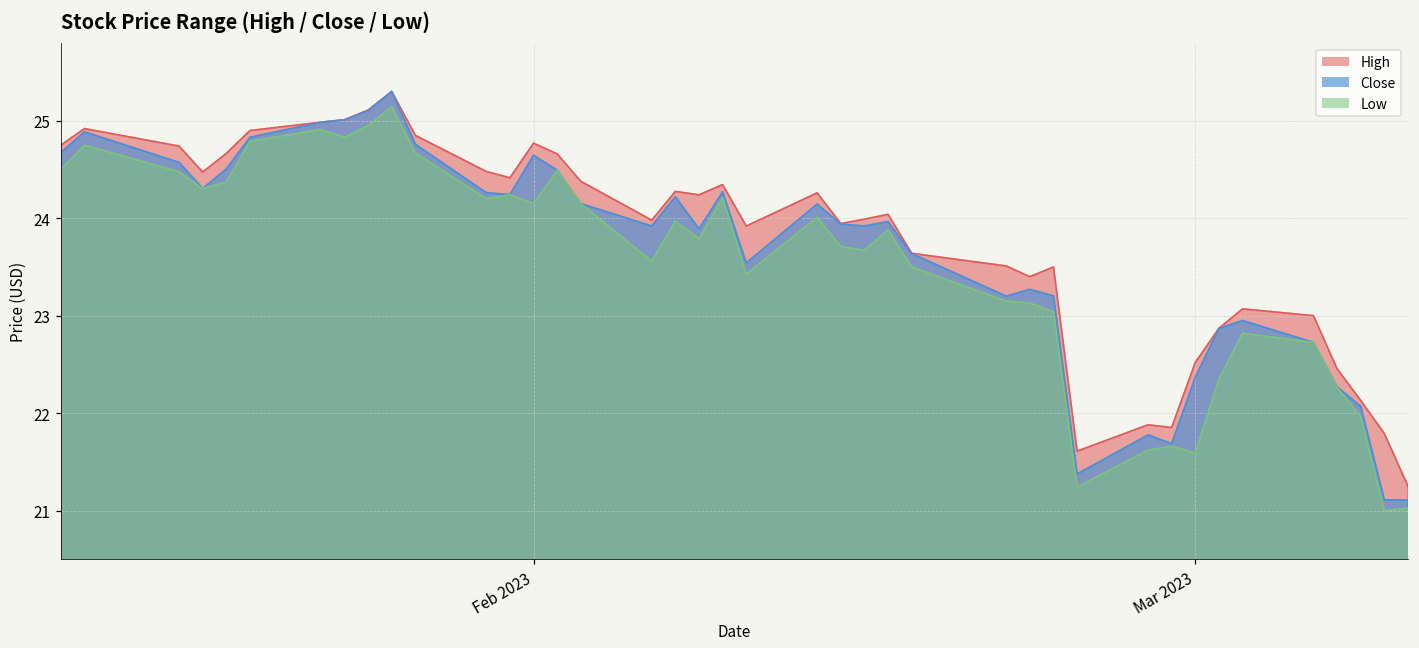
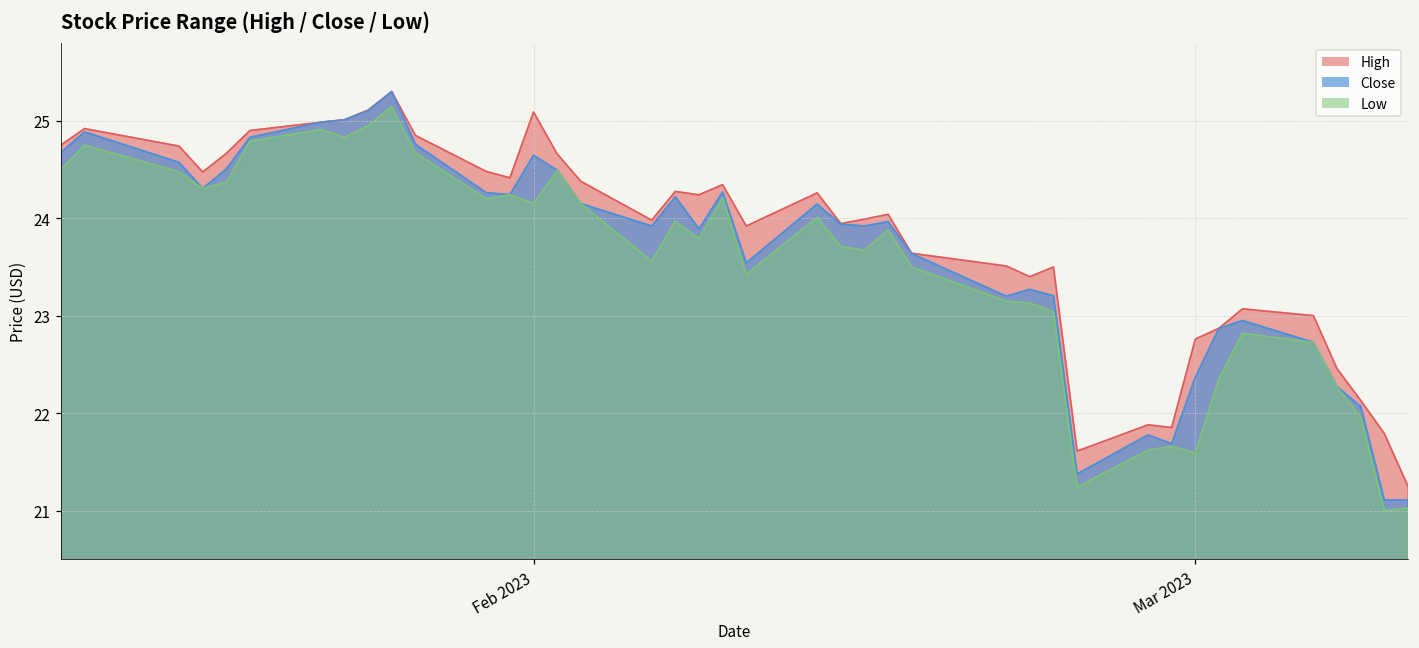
  {
    "High": {
-     "Feb 2023": 24.8,
-     "Mar 2023": 22.5
+     "Feb 2023": 25.1,
+     "Mar 2023": 22.8
    },
    "Close": {
      "Feb 2023": 24.6,
      "Mar 2023": 22.4
    },
    "Low": {
      "Feb 2023": 24.2,
      "Mar 2023": 21.6
    }
  }
